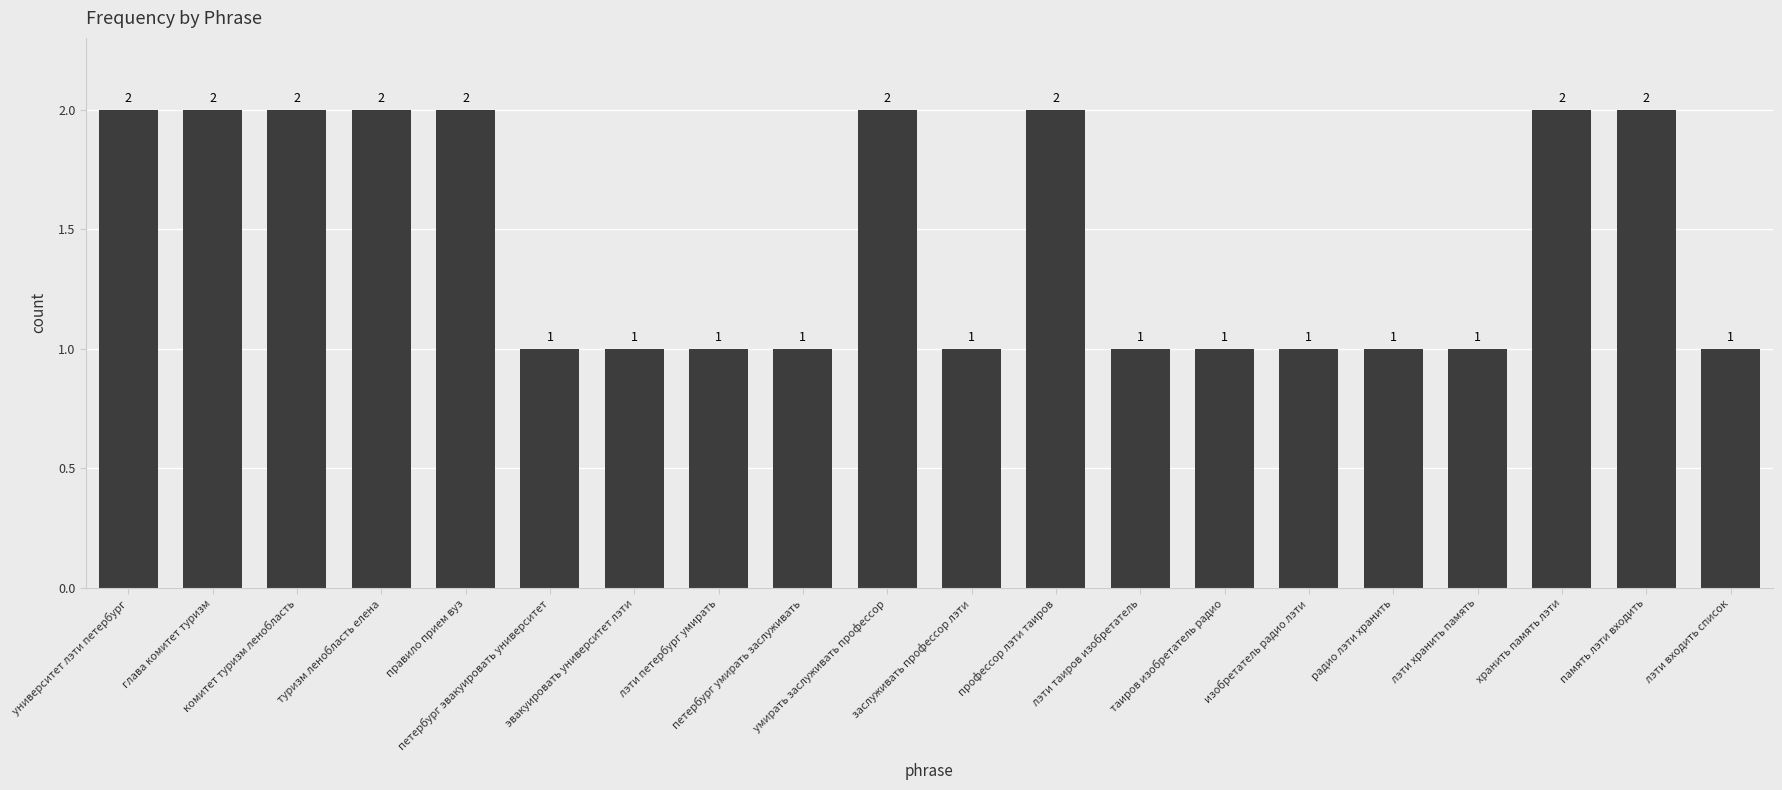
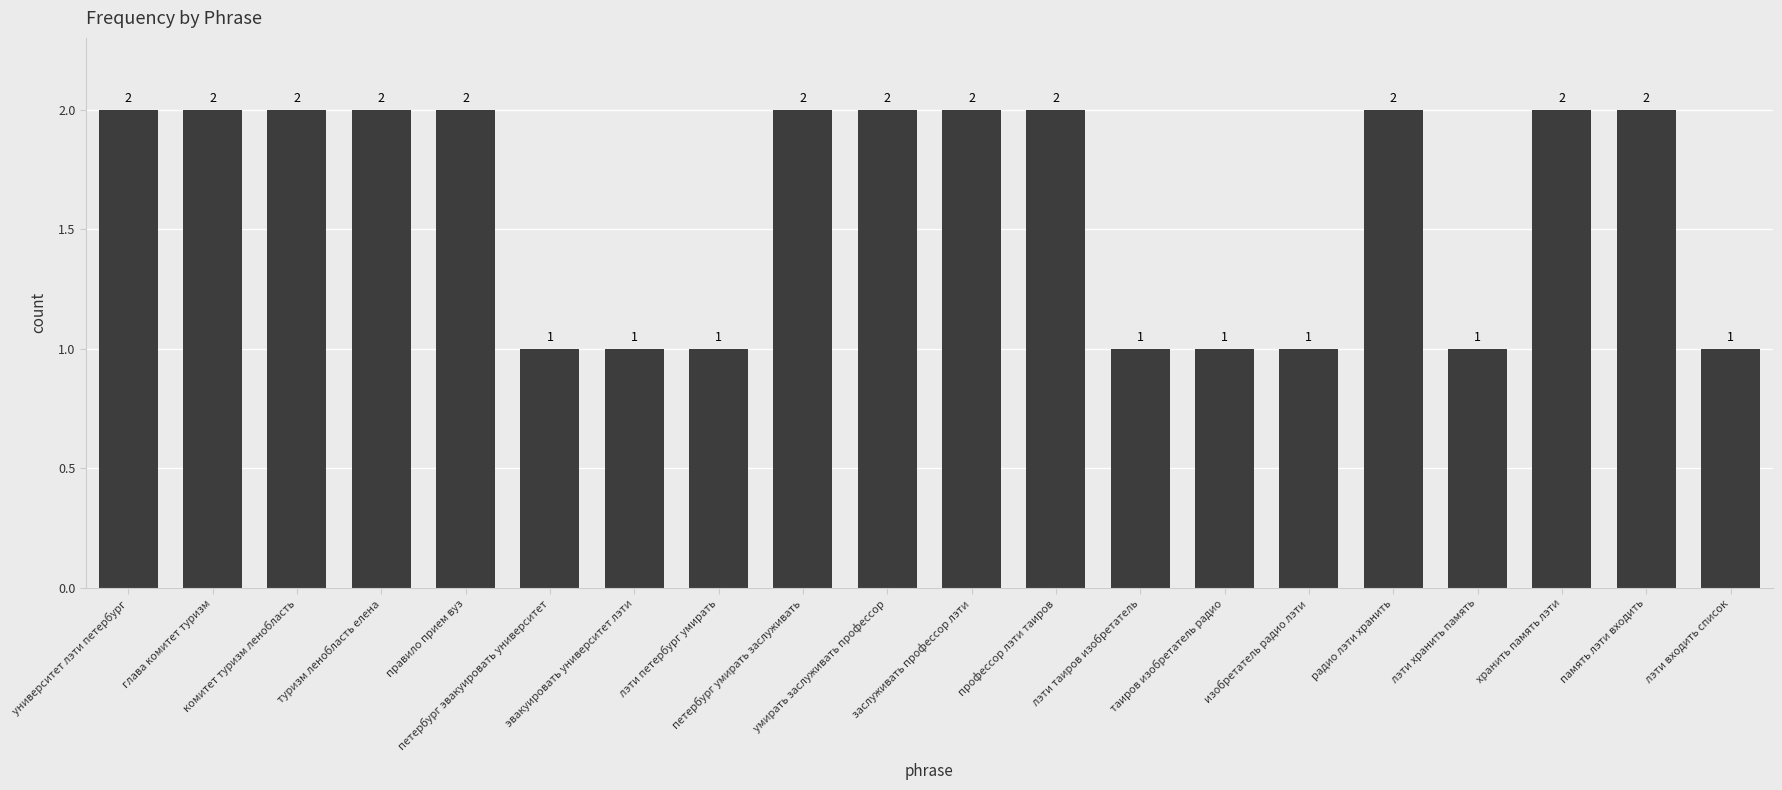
  {
    "университет лэти петербург": 2,
    "глава комитет туризм": 2,
    "комитет туризм ленобласть": 2,
    "туризм ленобласть елена": 2,
    "правило прием вуз": 2,
    "петербург эвакуировать университет": 1,
    "эвакуировать университет лэти": 1,
    "лэти петербург умирать": 1,
-   "петербург умирать заслуживать": 1,
+   "петербург умирать заслуживать": 2,
    "умирать заслуживать профессор": 2,
-   "заслуживать профессор лэти": 1,
+   "заслуживать профессор лэти": 2,
    "профессор лэти таиров": 2,
    "лэти таиров изобретатель": 1,
    "таиров изобретатель радио": 1,
    "изобретатель радио лэти": 1,
-   "радио лэти хранить": 1,
+   "радио лэти хранить": 2,
    "лэти хранить память": 1,
    "хранить память лэти": 2,
    "память лэти входить": 2,
    "лэти входить список": 1
  }
